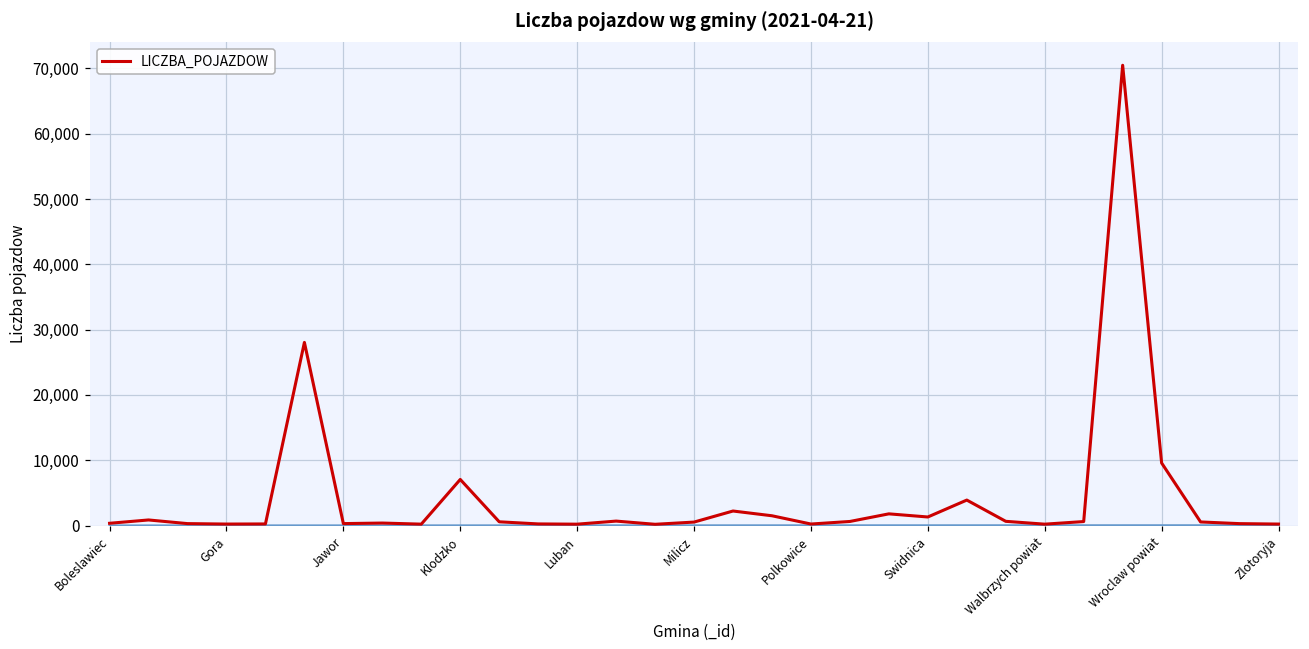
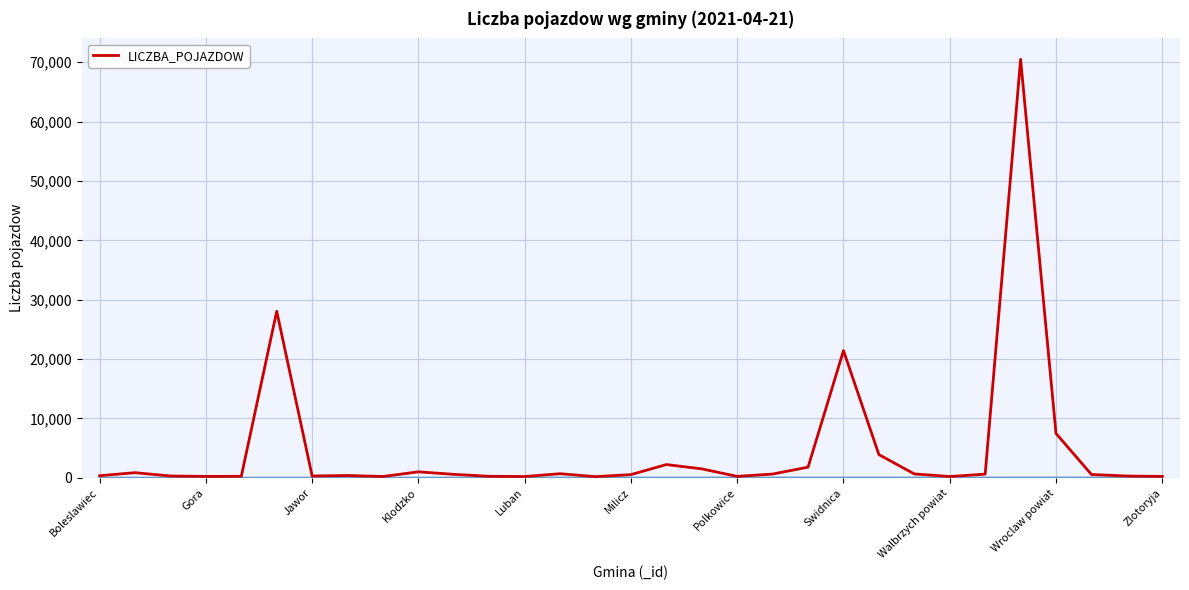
  {
    "LICZBA_POJAZDOW": {
-     "Klodzko": "7,000",
+     "Klodzko": "1,000",
      "Milicz": "1,000",
-     "Swidnica": "1,000",
-     "Wroclaw powiat": "10,000"
+     "Swidnica": "21,000",
+     "Wroclaw powiat": "7,000"
    }
  }
